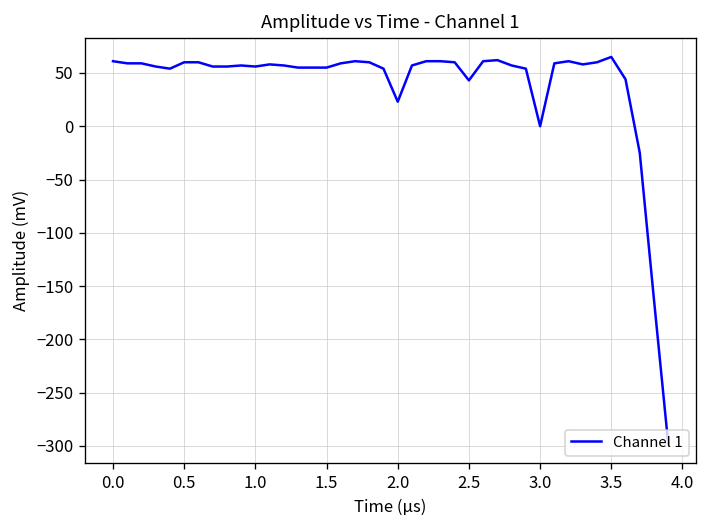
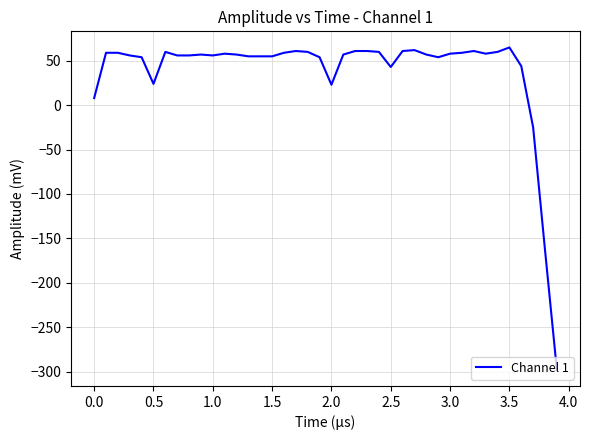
  {
-   "0.0": 60,
-   "0.5": 60,
+   "0.0": 10,
+   "0.5": 20,
    "1.0": 60,
    "1.5": 60,
    "2.0": 20,
    "2.5": 40,
-   "3.0": 0,
+   "3.0": 60,
    "3.5": 70
  }
